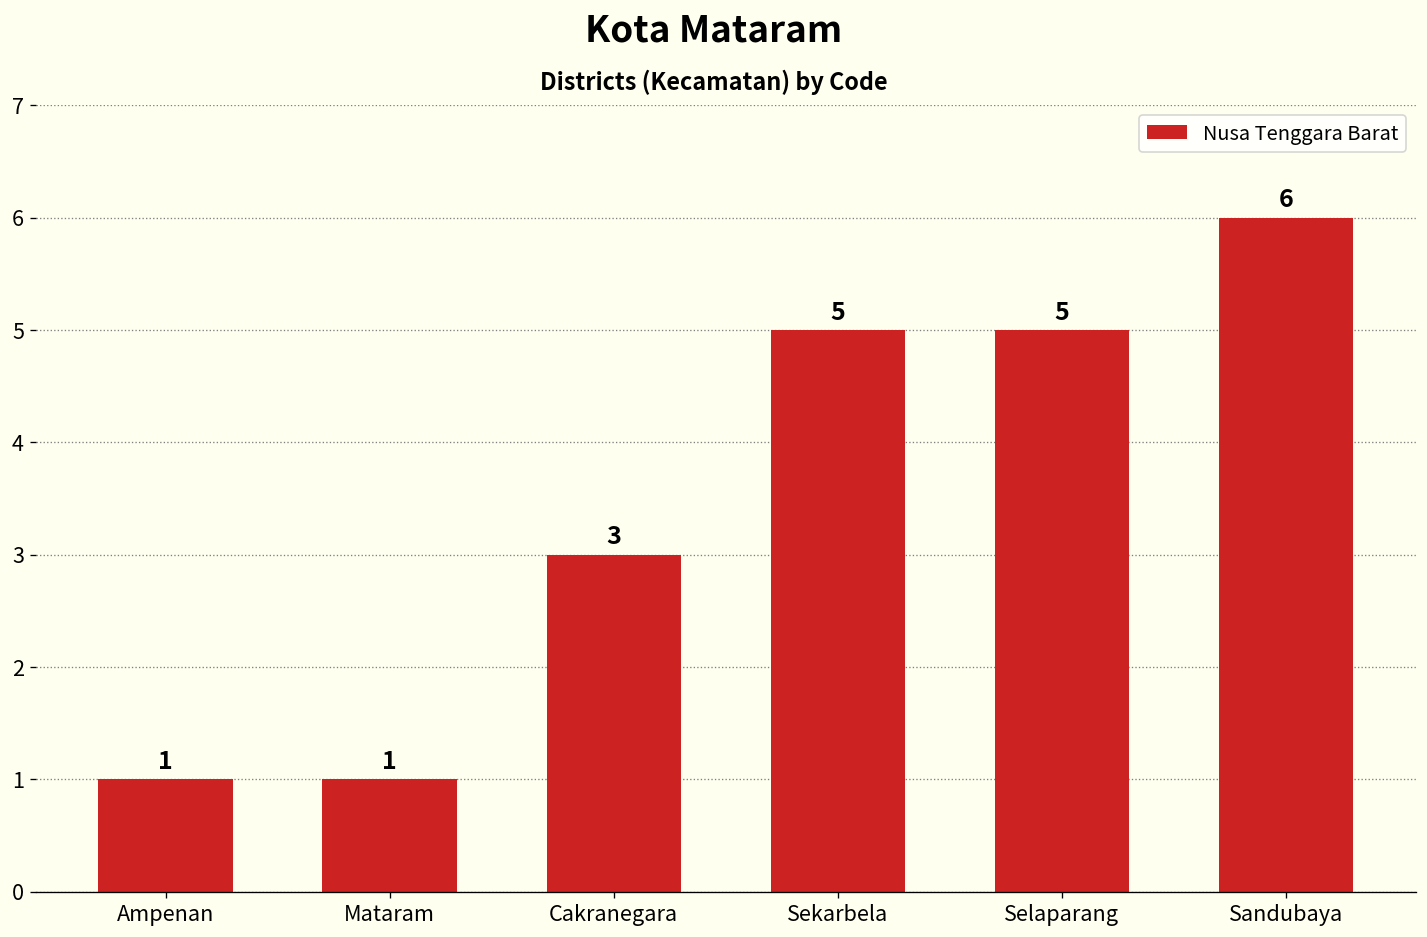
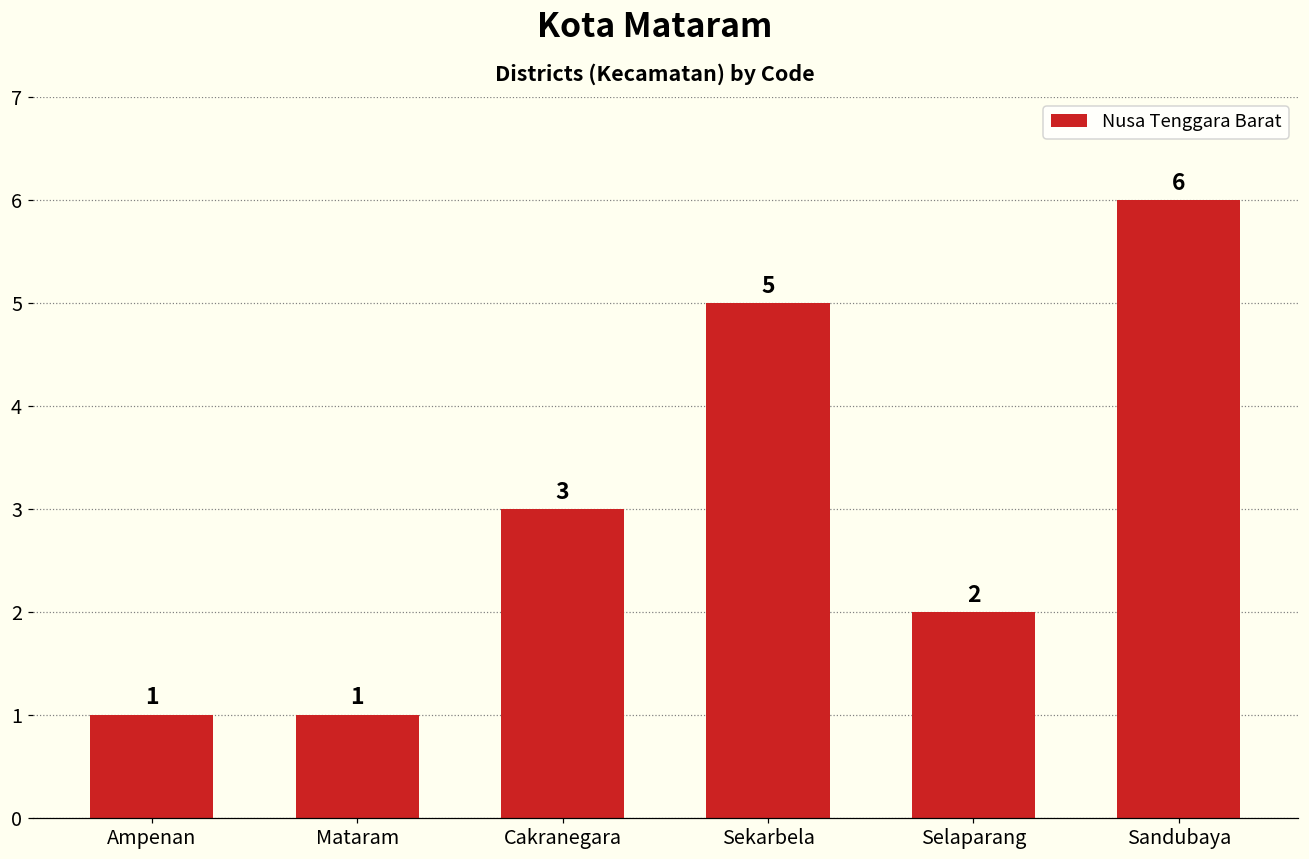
  {
    "Ampenan": 1,
    "Mataram": 1,
    "Cakranegara": 3,
    "Sekarbela": 5,
-   "Selaparang": 5,
+   "Selaparang": 2,
    "Sandubaya": 6
  }
